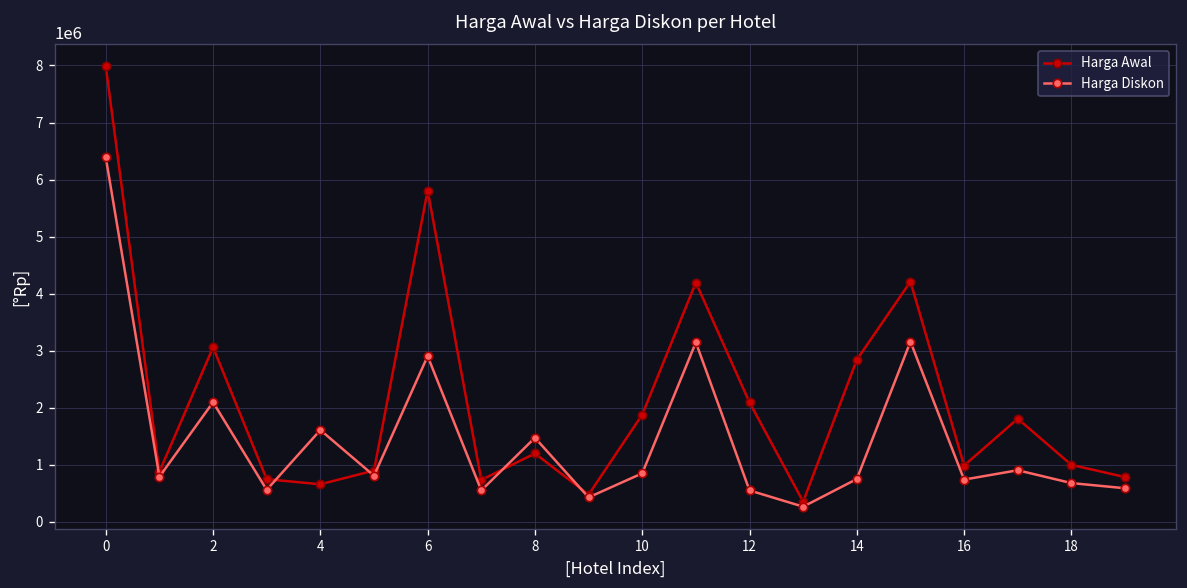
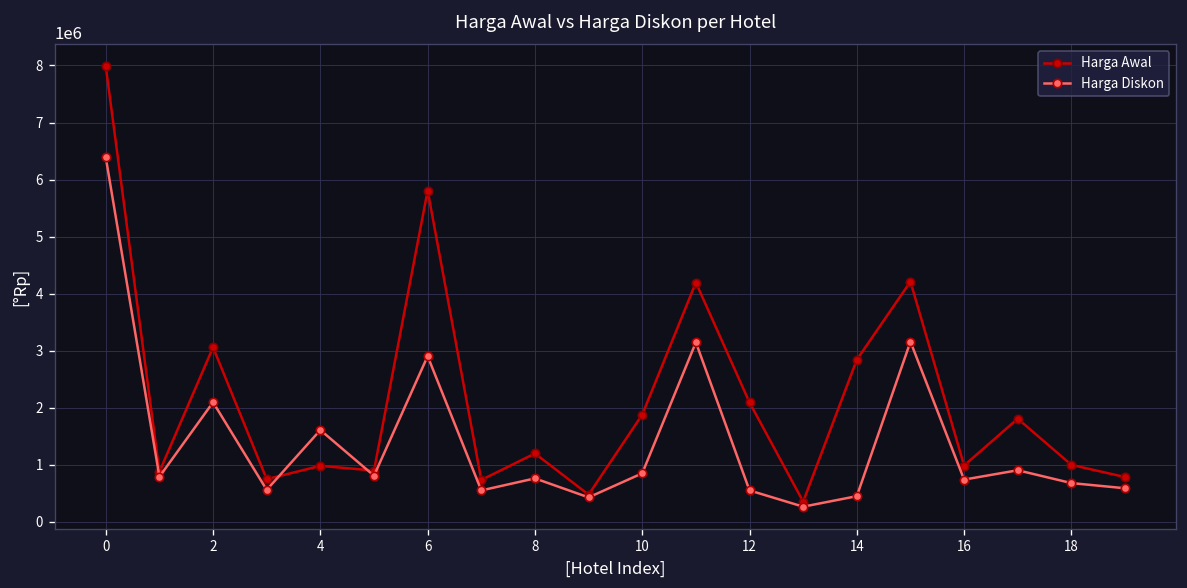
  {
    "Harga Awal": {
      "0": 8000000,
      "2": 3100000,
-     "4": 700000,
+     "4": 1000000,
      "6": 5800000,
      "8": 1200000,
      "10": 1900000,
      "12": 2100000,
      "14": 2800000,
      "16": 1000000,
      "18": 1000000
    },
    "Harga Diskon": {
      "0": 6400000,
      "2": 2100000,
      "4": 1600000,
      "6": 2900000,
-     "8": 1500000,
+     "8": 800000,
      "10": 900000,
      "12": 600000,
-     "14": 800000,
+     "14": 400000,
      "16": 700000,
      "18": 700000
    }
  }
